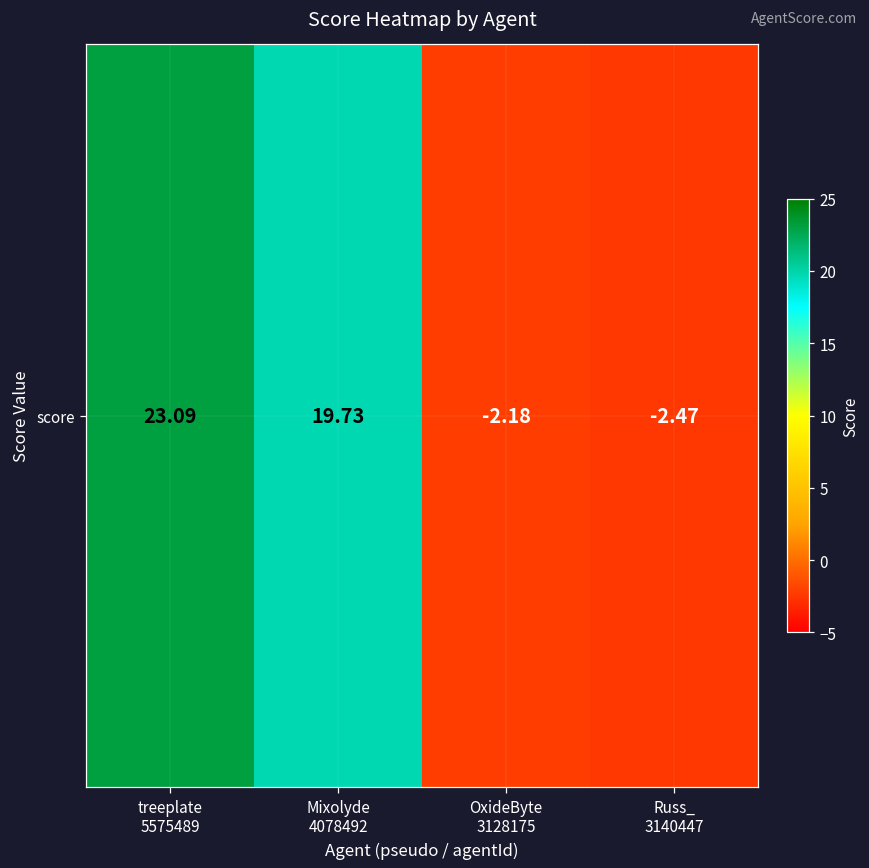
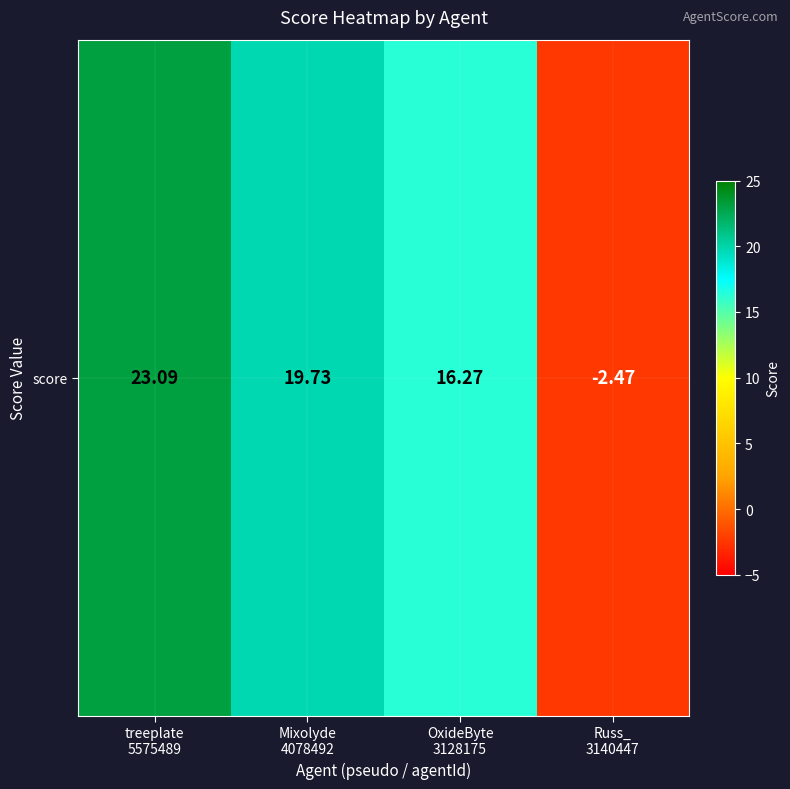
  {
    "score": {
      "treeplate 5575489": 23.09,
      "Mixolyde 4078492": 19.73,
-     "OxideByte 3128175": -2.18,
+     "OxideByte 3128175": 16.27,
      "Russ_ 3140447": -2.47
    }
  }
